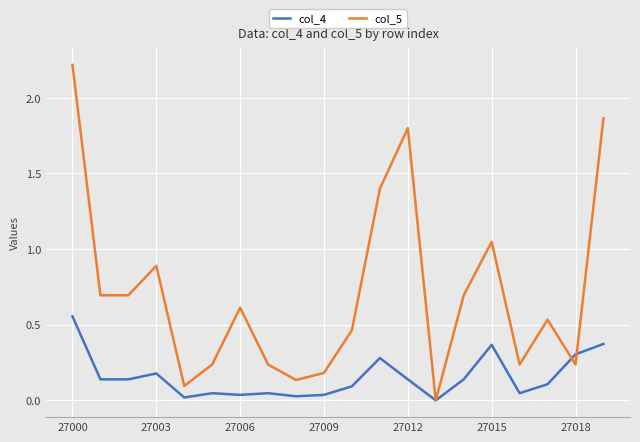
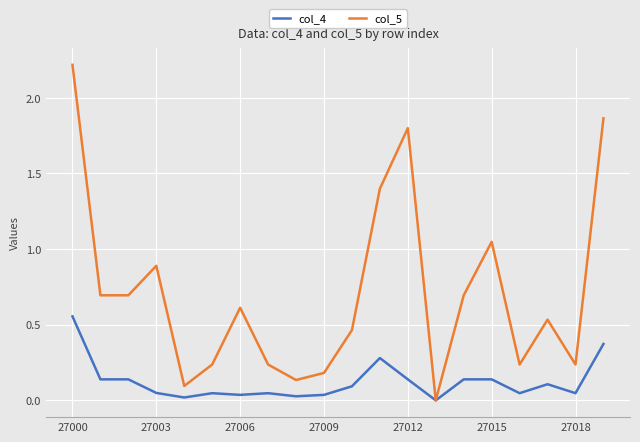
  {
    "col_4": {
      "27000": 0.56,
-     "27003": 0.18,
+     "27003": 0.05,
      "27006": 0.04,
      "27009": 0.04,
      "27012": 0.14,
-     "27015": 0.37,
-     "27018": 0.30
+     "27015": 0.14,
+     "27018": 0.05
    },
    "col_5": {
      "27000": 2.22,
      "27003": 0.89,
      "27006": 0.61,
      "27009": 0.18,
      "27012": 1.80,
      "27015": 1.05,
      "27018": 0.24
    }
  }
